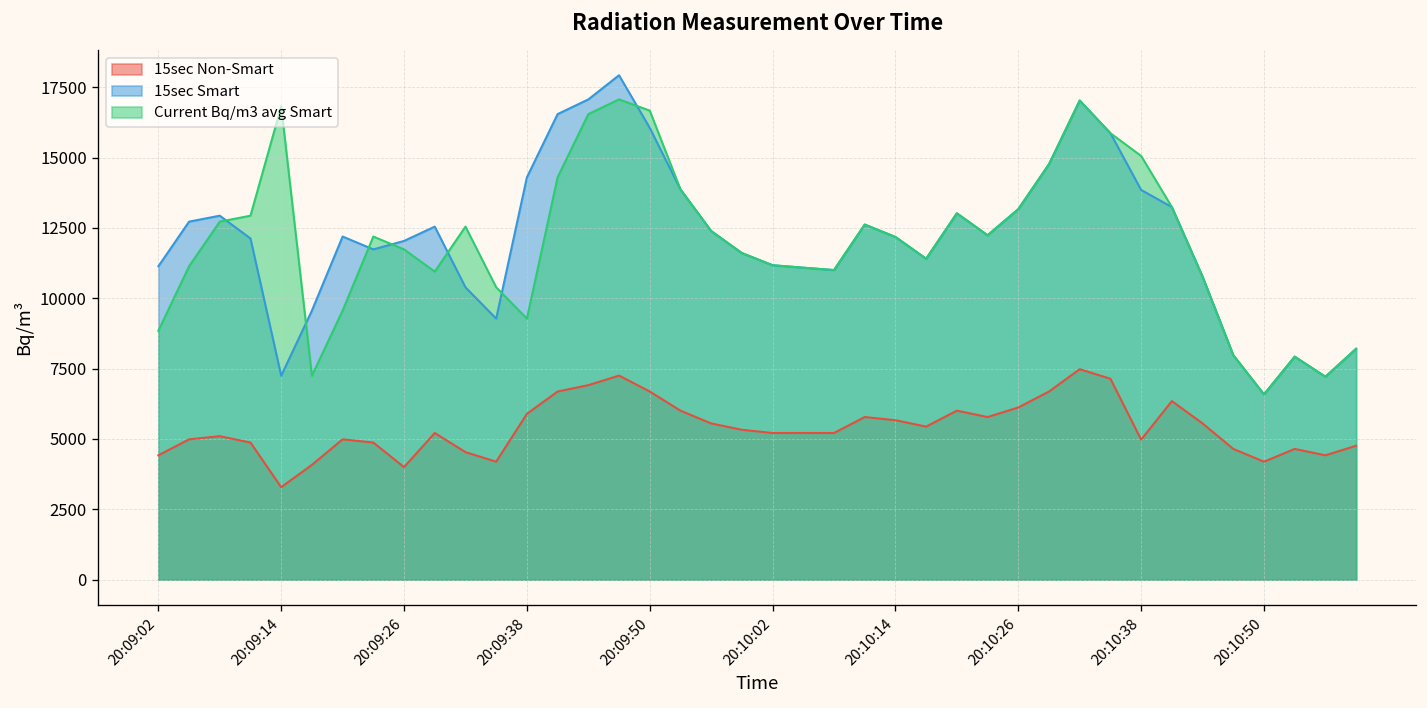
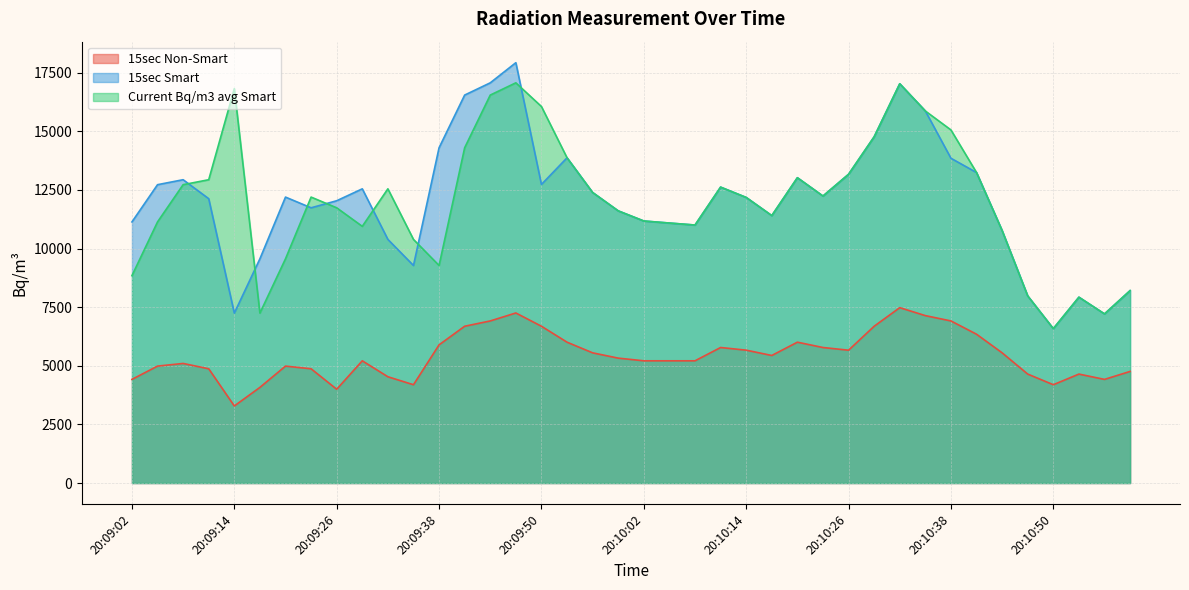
  {
    "15sec Non-Smart": {
      "20:09:02": 4400,
      "20:09:14": 3300,
      "20:09:26": 4000,
      "20:09:38": 5900,
      "20:09:50": 6700,
      "20:10:02": 5200,
      "20:10:14": 5700,
-     "20:10:26": 6100,
-     "20:10:38": 5000,
+     "20:10:26": 5700,
+     "20:10:38": 6900,
      "20:10:50": 4200
    },
    "15sec Smart": {
      "20:09:02": 11100,
      "20:09:14": 7200,
      "20:09:26": 12000,
      "20:09:38": 14300,
-     "20:09:50": 16100,
+     "20:09:50": 12700,
      "20:10:38": 13900
    },
    "Current Bq/m3 avg Smart": {
      "20:09:02": 8800,
      "20:09:26": 11700,
      "20:09:38": 9300,
-     "20:09:50": 16700,
+     "20:09:50": 16100,
      "20:10:38": 15100
    }
  }
